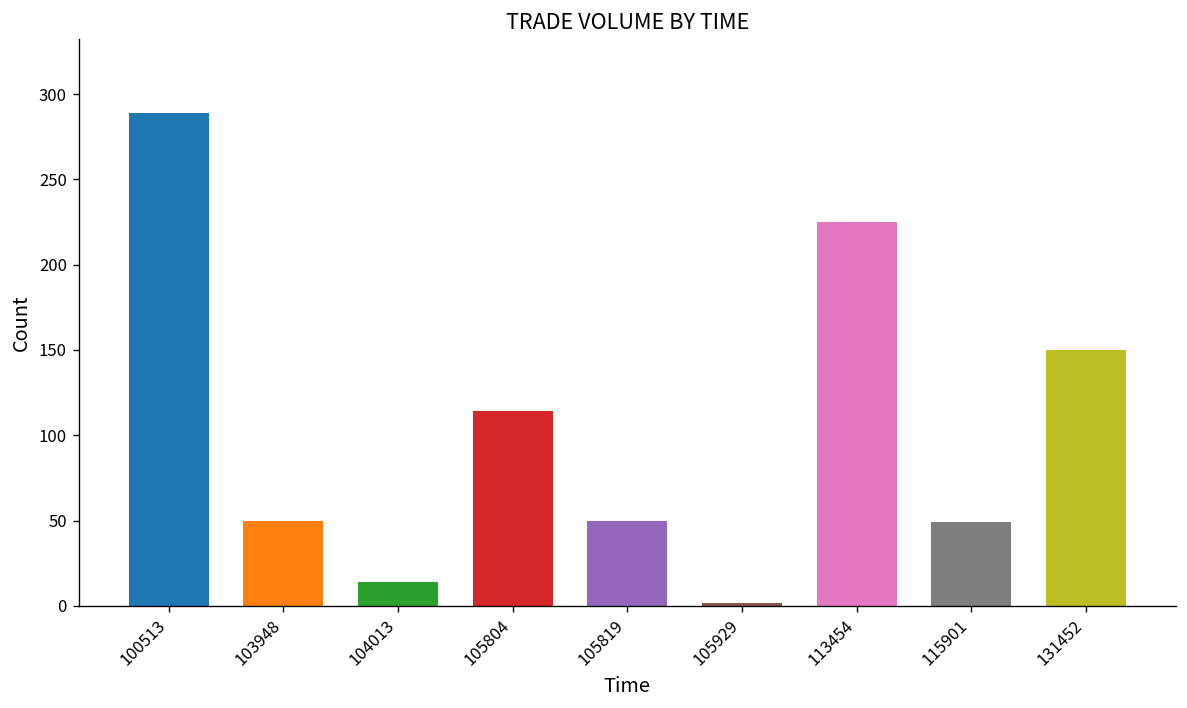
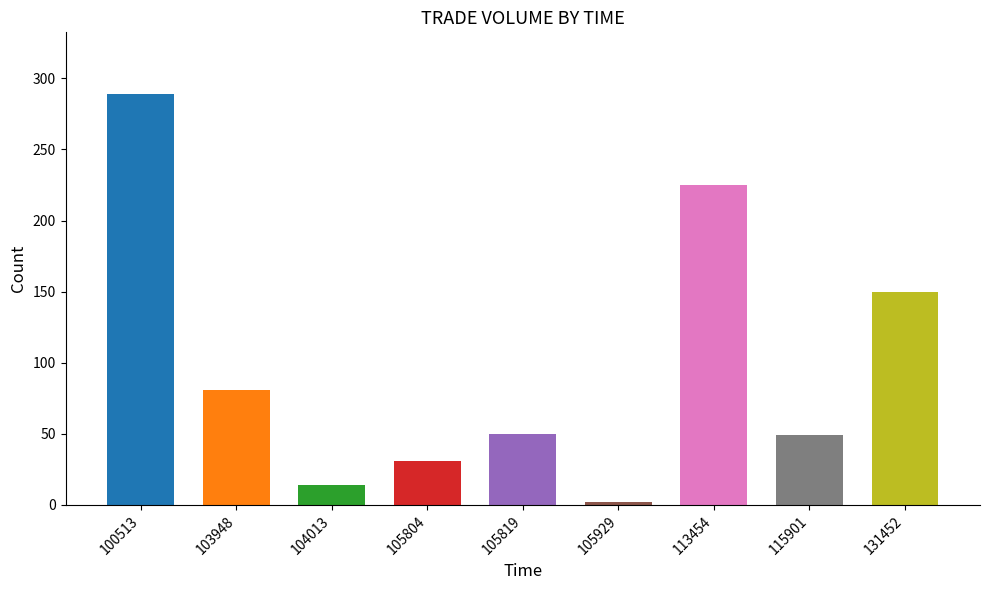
  {
    "100513": 289,
-   "103948": 50,
+   "103948": 81,
    "104013": 14,
-   "105804": 114,
+   "105804": 31,
    "105819": 50,
    "105929": 2,
    "113454": 225,
    "115901": 49,
    "131452": 150
  }
